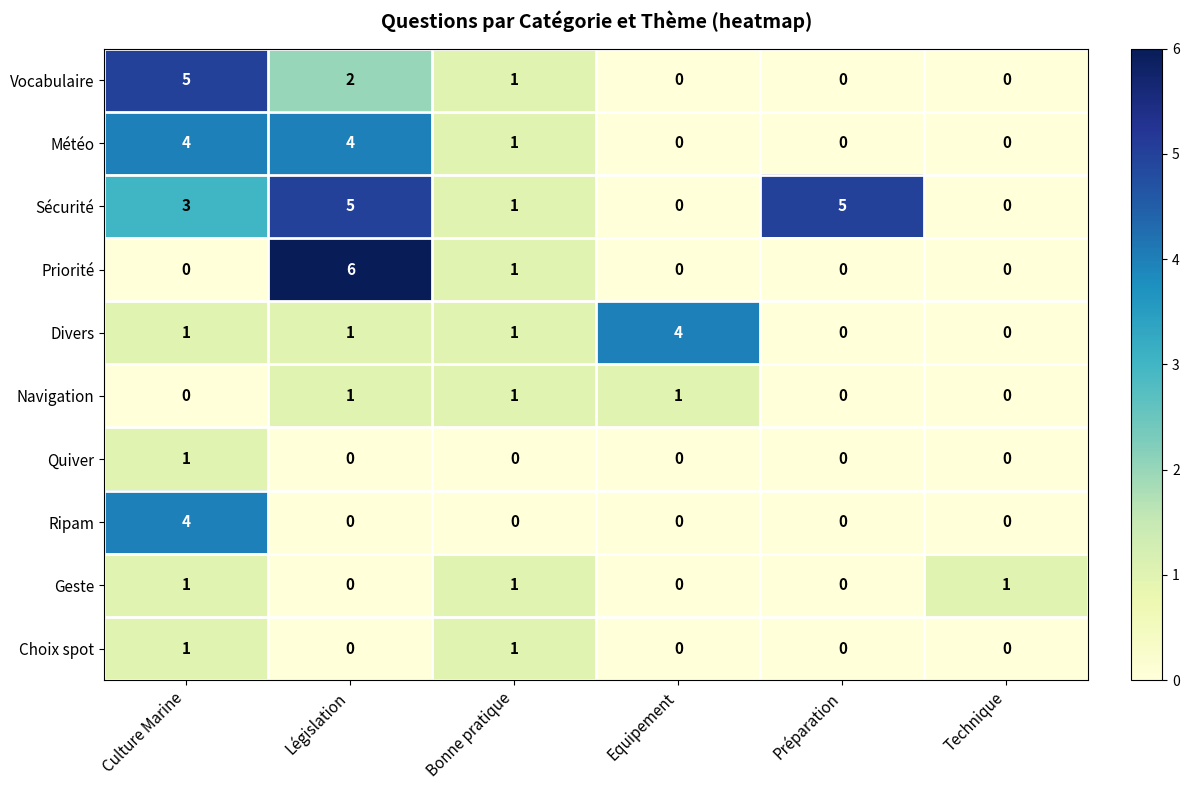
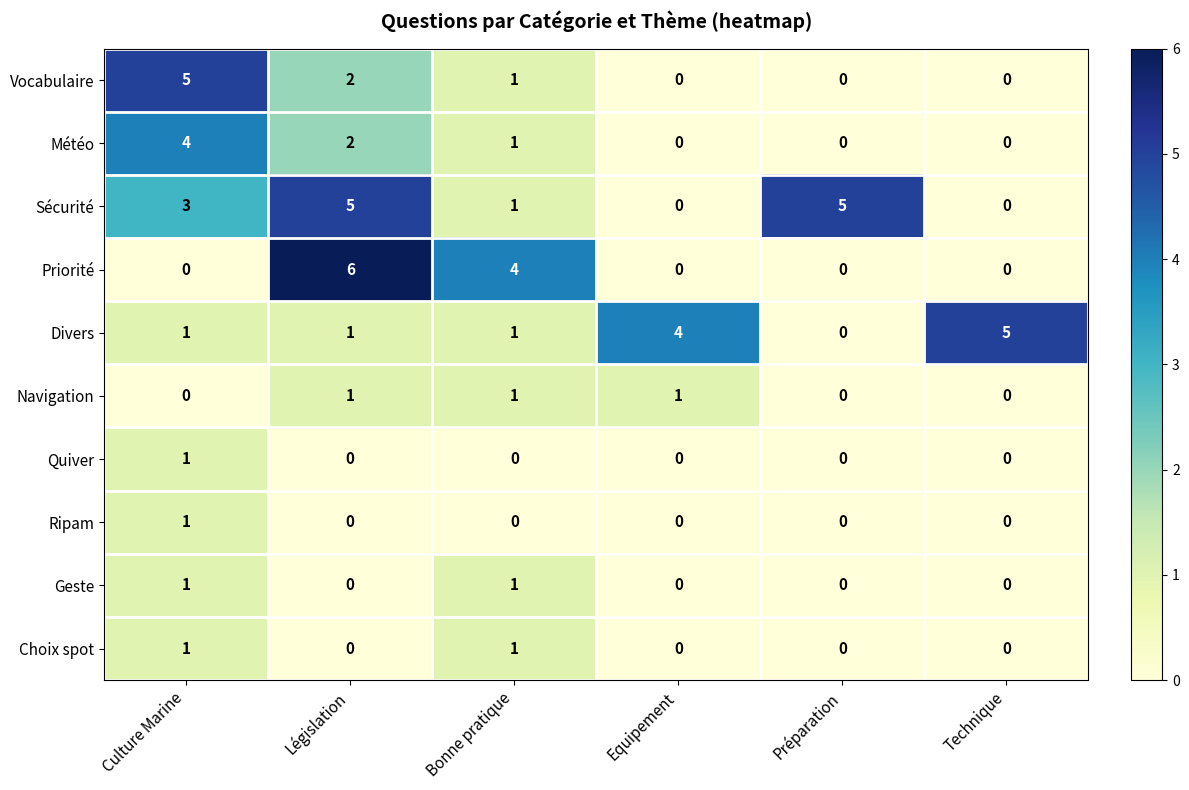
  {
    "Vocabulaire": {
      "Culture Marine": 5,
      "Législation": 2,
      "Bonne pratique": 1,
      "Equipement": 0,
      "Préparation": 0,
      "Technique": 0
    },
    "Météo": {
      "Culture Marine": 4,
-     "Législation": 4,
+     "Législation": 2,
      "Bonne pratique": 1,
      "Equipement": 0,
      "Préparation": 0,
      "Technique": 0
    },
    "Sécurité": {
      "Culture Marine": 3,
      "Législation": 5,
      "Bonne pratique": 1,
      "Equipement": 0,
      "Préparation": 5,
      "Technique": 0
    },
    "Priorité": {
      "Culture Marine": 0,
      "Législation": 6,
-     "Bonne pratique": 1,
+     "Bonne pratique": 4,
      "Equipement": 0,
      "Préparation": 0,
      "Technique": 0
    },
    "Divers": {
      "Culture Marine": 1,
      "Législation": 1,
      "Bonne pratique": 1,
      "Equipement": 4,
      "Préparation": 0,
-     "Technique": 0
+     "Technique": 5
    },
    "Navigation": {
      "Culture Marine": 0,
      "Législation": 1,
      "Bonne pratique": 1,
      "Equipement": 1,
      "Préparation": 0,
      "Technique": 0
    },
    "Quiver": {
      "Culture Marine": 1,
      "Législation": 0,
      "Bonne pratique": 0,
      "Equipement": 0,
      "Préparation": 0,
      "Technique": 0
    },
    "Ripam": {
-     "Culture Marine": 4,
+     "Culture Marine": 1,
      "Législation": 0,
      "Bonne pratique": 0,
      "Equipement": 0,
      "Préparation": 0,
      "Technique": 0
    },
    "Geste": {
      "Culture Marine": 1,
      "Législation": 0,
      "Bonne pratique": 1,
      "Equipement": 0,
      "Préparation": 0,
-     "Technique": 1
+     "Technique": 0
    },
    "Choix spot": {
      "Culture Marine": 1,
      "Législation": 0,
      "Bonne pratique": 1,
      "Equipement": 0,
      "Préparation": 0,
      "Technique": 0
    }
  }
